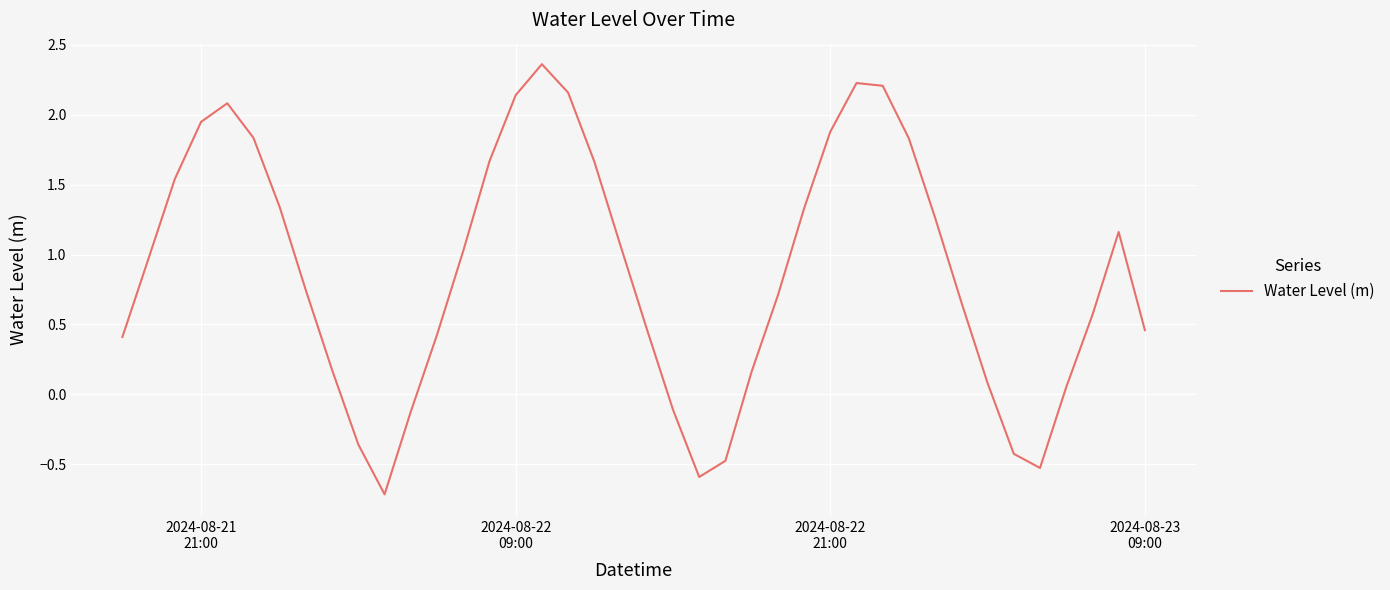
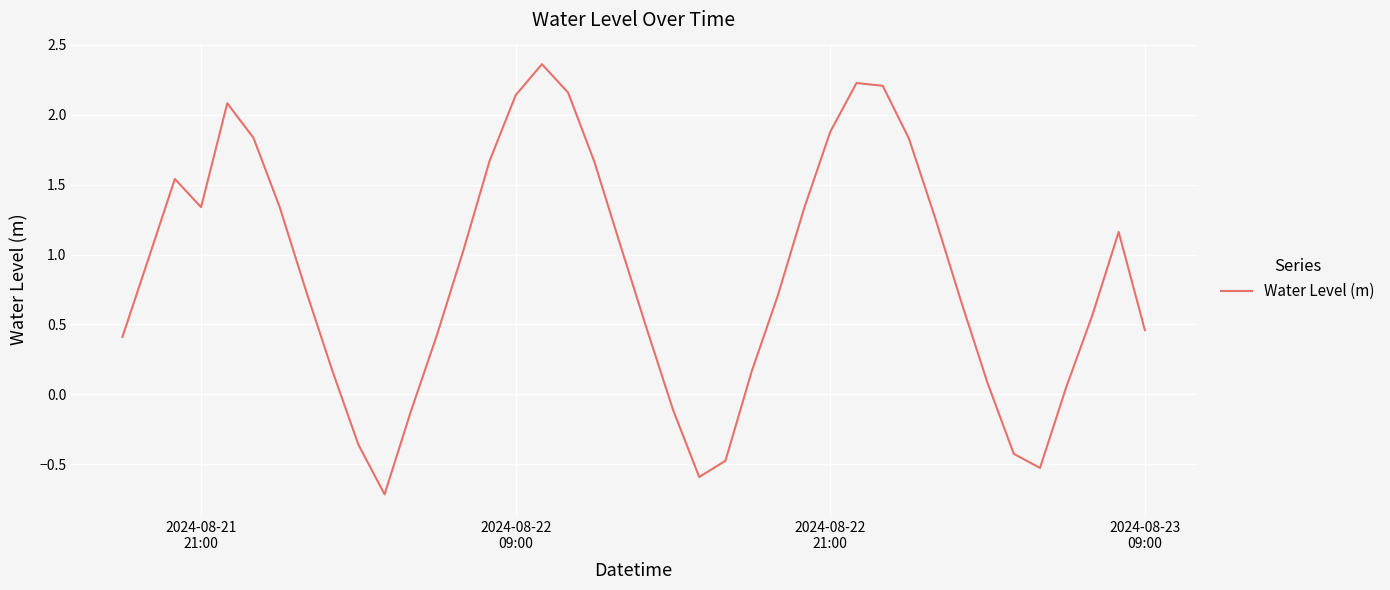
  {
-   "2024-08-21 21:00": 1.95,
+   "2024-08-21 21:00": 1.34,
    "2024-08-22 09:00": 2.14,
    "2024-08-22 21:00": 1.88,
    "2024-08-23 09:00": 0.46
  }
